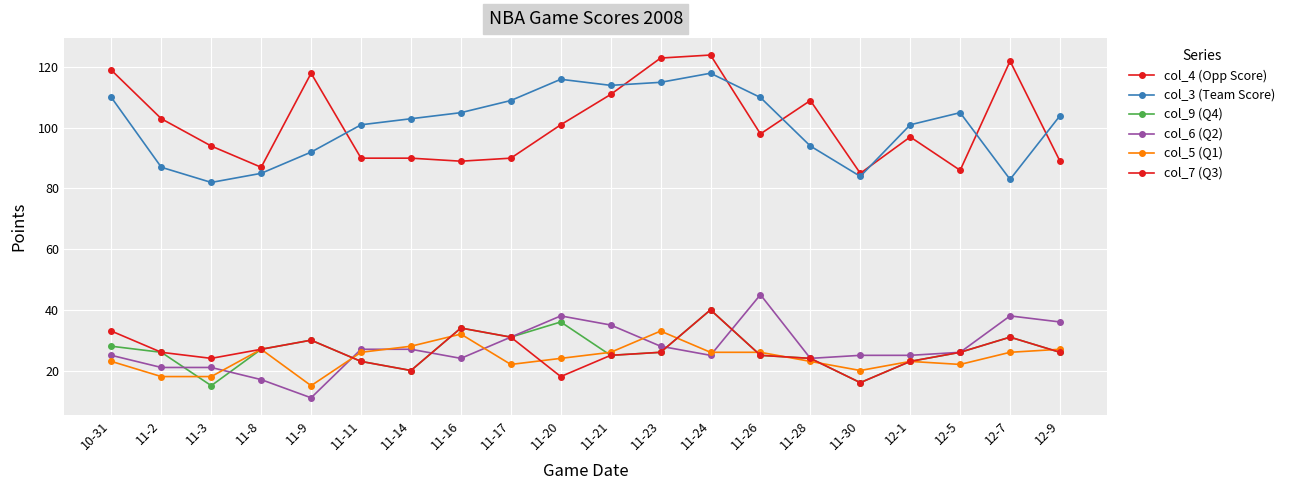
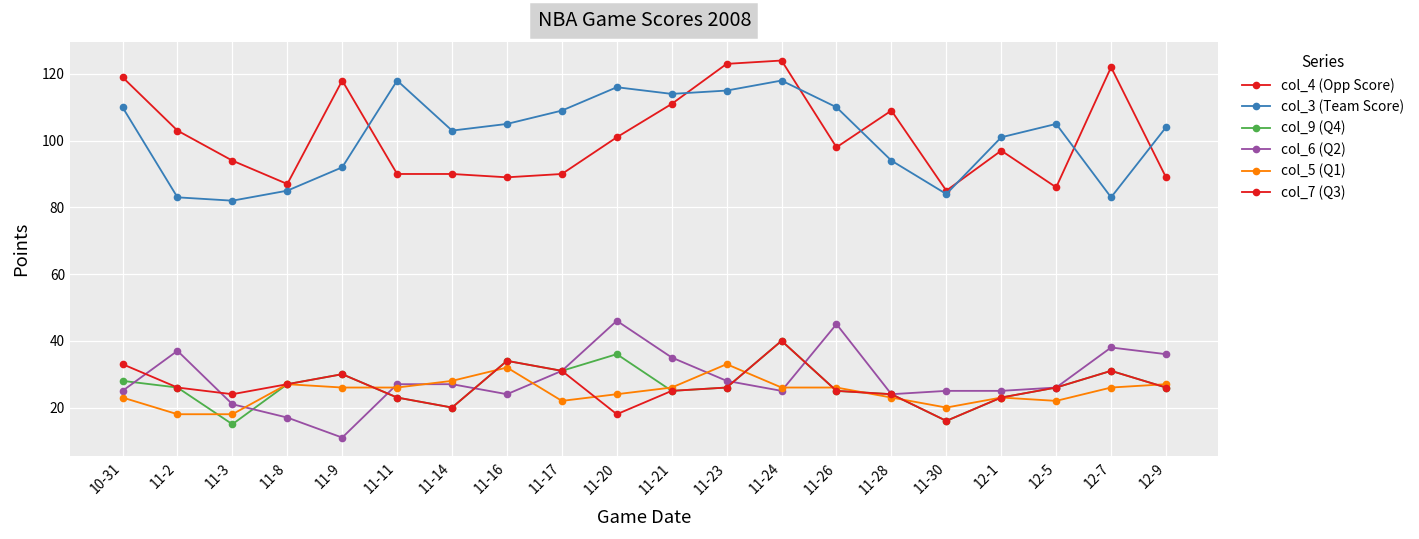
  {
    "col_3 (Team Score)": {
      "10-31": 110,
-     "11-2": 87,
+     "11-2": 83,
      "11-3": 82,
      "11-8": 85,
      "11-9": 92,
-     "11-11": 101,
+     "11-11": 118,
      "11-14": 103,
      "11-16": 105,
      "11-17": 109,
      "11-20": 116,
      "11-21": 114,
      "11-23": 115,
      "11-24": 118,
      "11-26": 110,
      "11-28": 94,
      "11-30": 84,
      "12-1": 101,
      "12-5": 105,
      "12-7": 83,
      "12-9": 104
    },
    "col_9 (Q4)": {
      "10-31": 28,
      "11-3": 15,
      "11-20": 36
    },
    "col_6 (Q2)": {
      "10-31": 25,
-     "11-2": 21,
+     "11-2": 37,
      "11-3": 21,
      "11-8": 17,
      "11-9": 11,
      "11-11": 27,
      "11-14": 27,
      "11-16": 24,
-     "11-20": 38,
+     "11-20": 46,
      "11-21": 35,
      "11-23": 28,
      "11-24": 25,
      "11-26": 45,
      "11-30": 25,
      "12-1": 25,
      "12-7": 38,
      "12-9": 36
    },
    "col_5 (Q1)": {
      "10-31": 23,
      "11-2": 18,
      "11-3": 18,
-     "11-9": 15,
+     "11-9": 26,
      "11-11": 26,
      "11-14": 28,
      "11-16": 32,
      "11-17": 22,
      "11-20": 24,
      "11-21": 26,
      "11-23": 33,
      "11-24": 26,
      "11-26": 26,
      "11-28": 23,
      "11-30": 20,
      "12-5": 22,
      "12-7": 26,
      "12-9": 27
    }
  }
